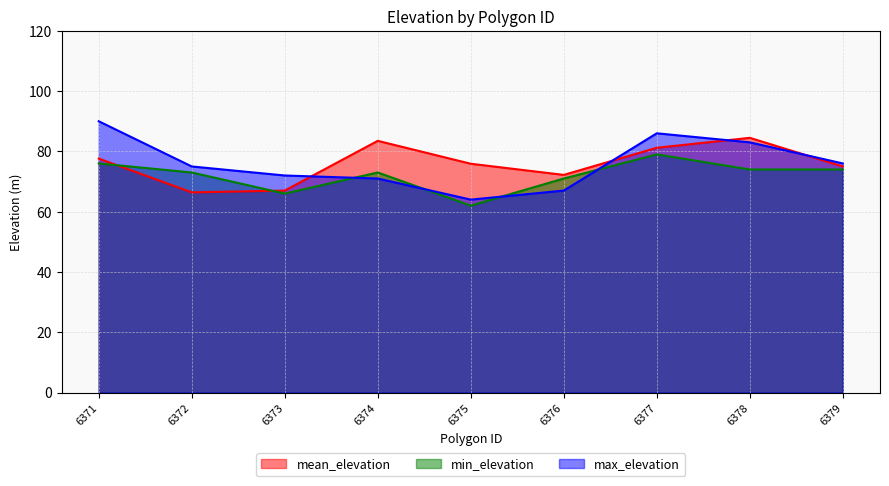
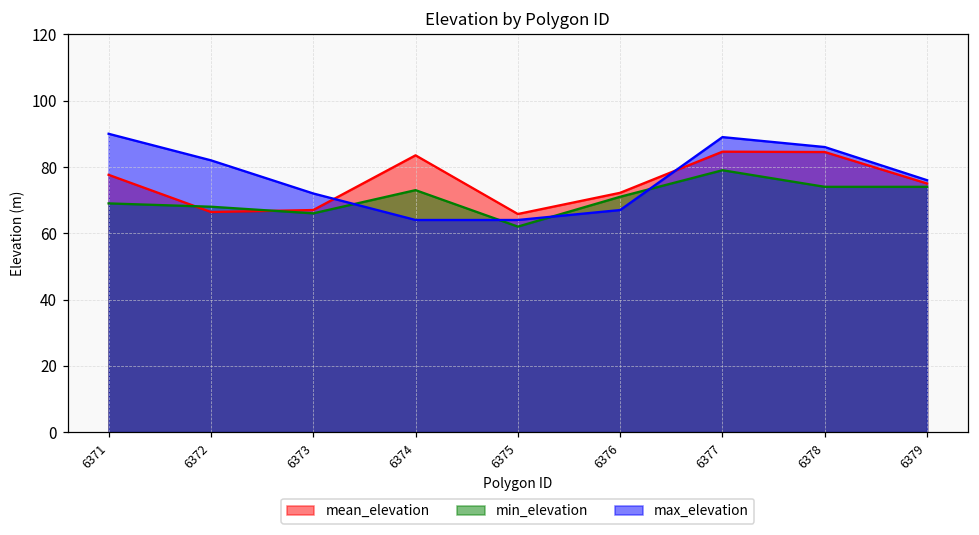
  {
    "mean_elevation": {
      "6371": 78,
      "6372": 66,
      "6373": 67,
      "6374": 84,
-     "6375": 76,
+     "6375": 66,
      "6376": 72,
-     "6377": 81,
+     "6377": 85,
      "6378": 85,
      "6379": 75
    },
    "min_elevation": {
-     "6371": 76,
-     "6372": 73,
+     "6371": 69,
+     "6372": 68,
      "6373": 66,
      "6374": 73,
      "6375": 62,
      "6376": 71,
      "6377": 79,
      "6378": 74,
      "6379": 74
    },
    "max_elevation": {
      "6371": 90,
-     "6372": 75,
+     "6372": 82,
      "6373": 72,
-     "6374": 71,
+     "6374": 64,
      "6375": 64,
      "6376": 67,
-     "6377": 86,
-     "6378": 83,
+     "6377": 89,
+     "6378": 86,
      "6379": 76
    }
  }
